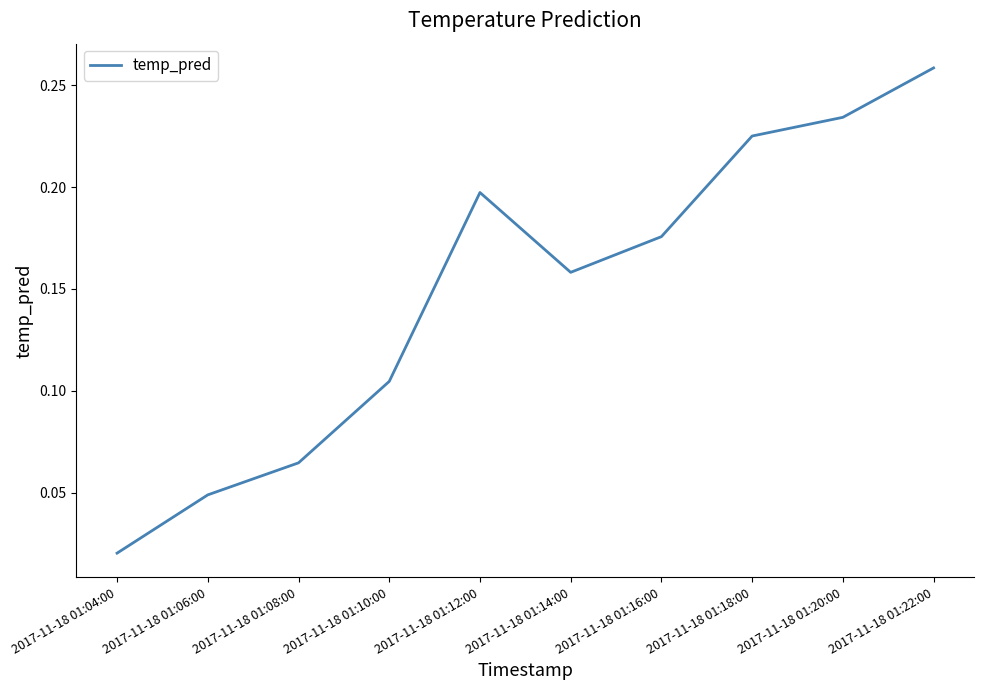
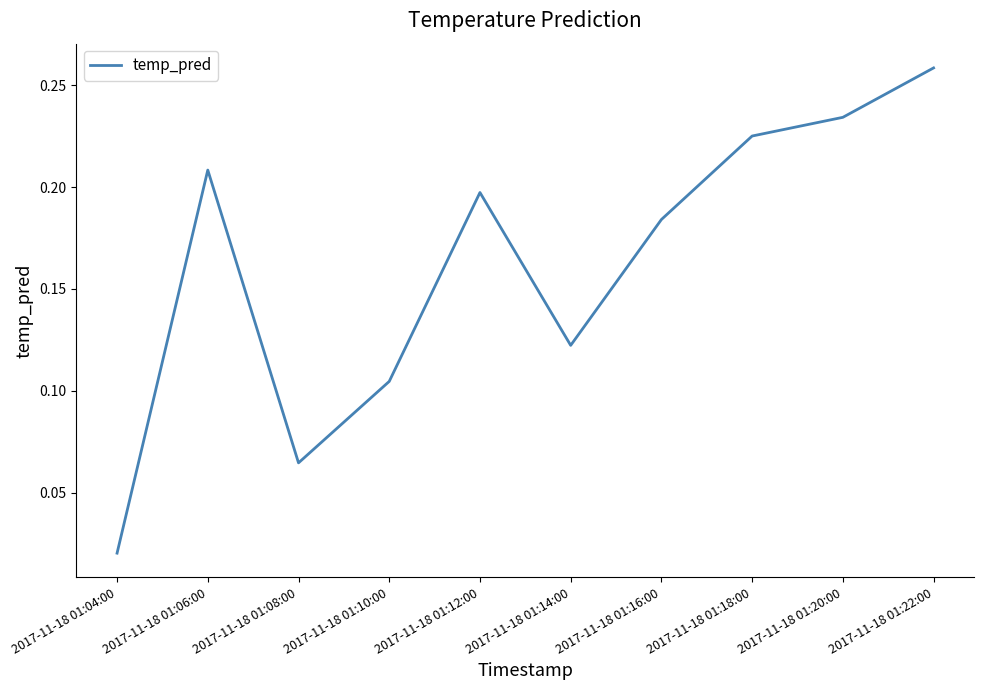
  {
    "2017-11-18 01:04:00": 0.020,
-   "2017-11-18 01:06:00": 0.049,
+   "2017-11-18 01:06:00": 0.208,
    "2017-11-18 01:08:00": 0.065,
    "2017-11-18 01:10:00": 0.105,
    "2017-11-18 01:12:00": 0.197,
-   "2017-11-18 01:14:00": 0.158,
-   "2017-11-18 01:16:00": 0.176,
+   "2017-11-18 01:14:00": 0.122,
+   "2017-11-18 01:16:00": 0.184,
    "2017-11-18 01:18:00": 0.225,
    "2017-11-18 01:20:00": 0.234,
    "2017-11-18 01:22:00": 0.258
  }
